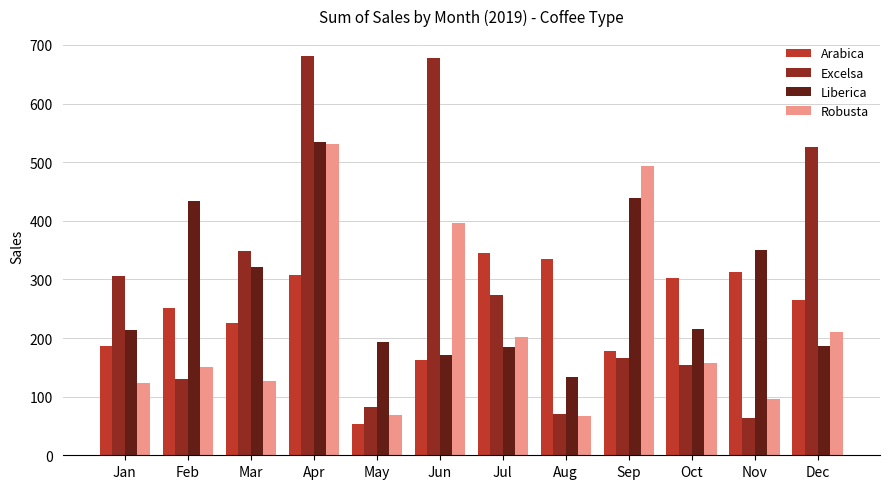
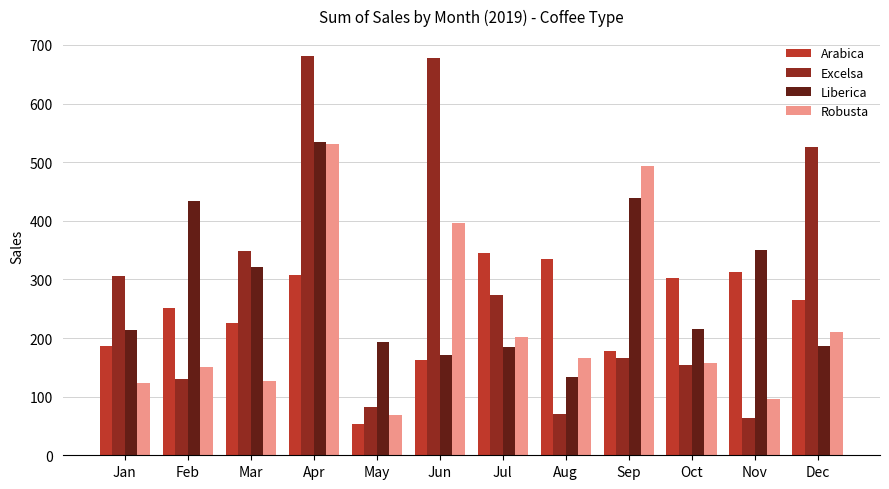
  {
    "Robusta": {
      "Jan": 120,
      "Feb": 150,
      "Mar": 130,
      "Apr": 530,
      "May": 70,
      "Jun": 400,
      "Jul": 200,
-     "Aug": 70,
+     "Aug": 170,
      "Sep": 490,
      "Oct": 160,
      "Nov": 100,
      "Dec": 210
    }
  }
